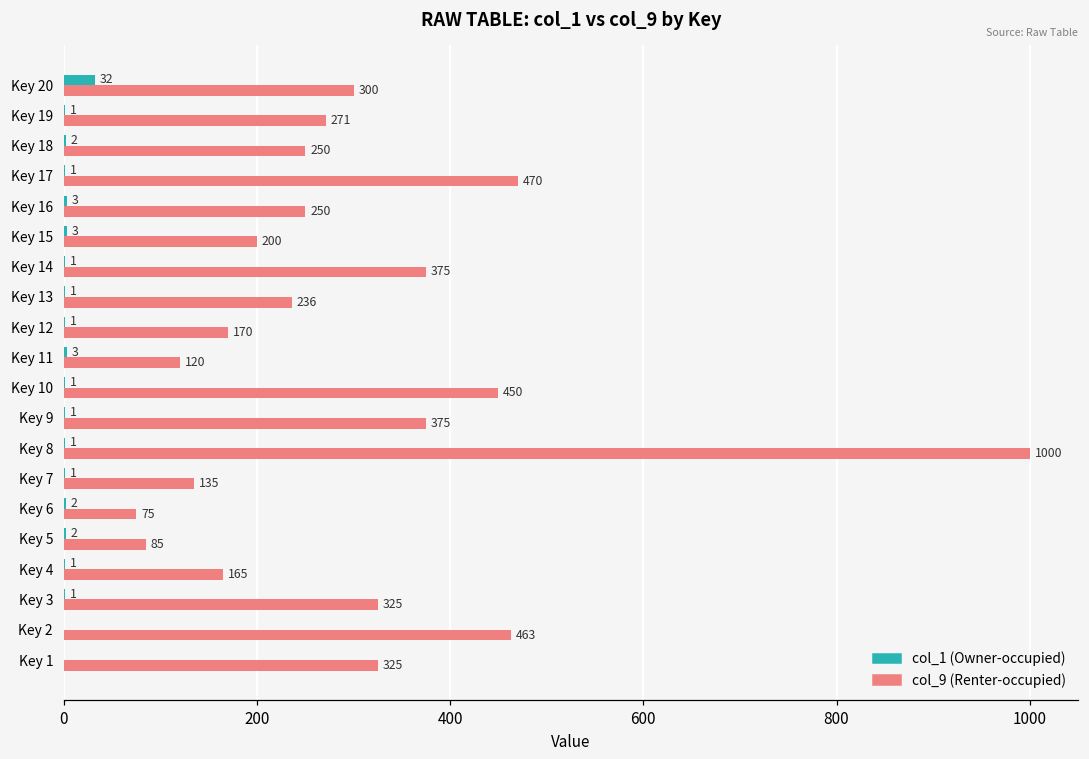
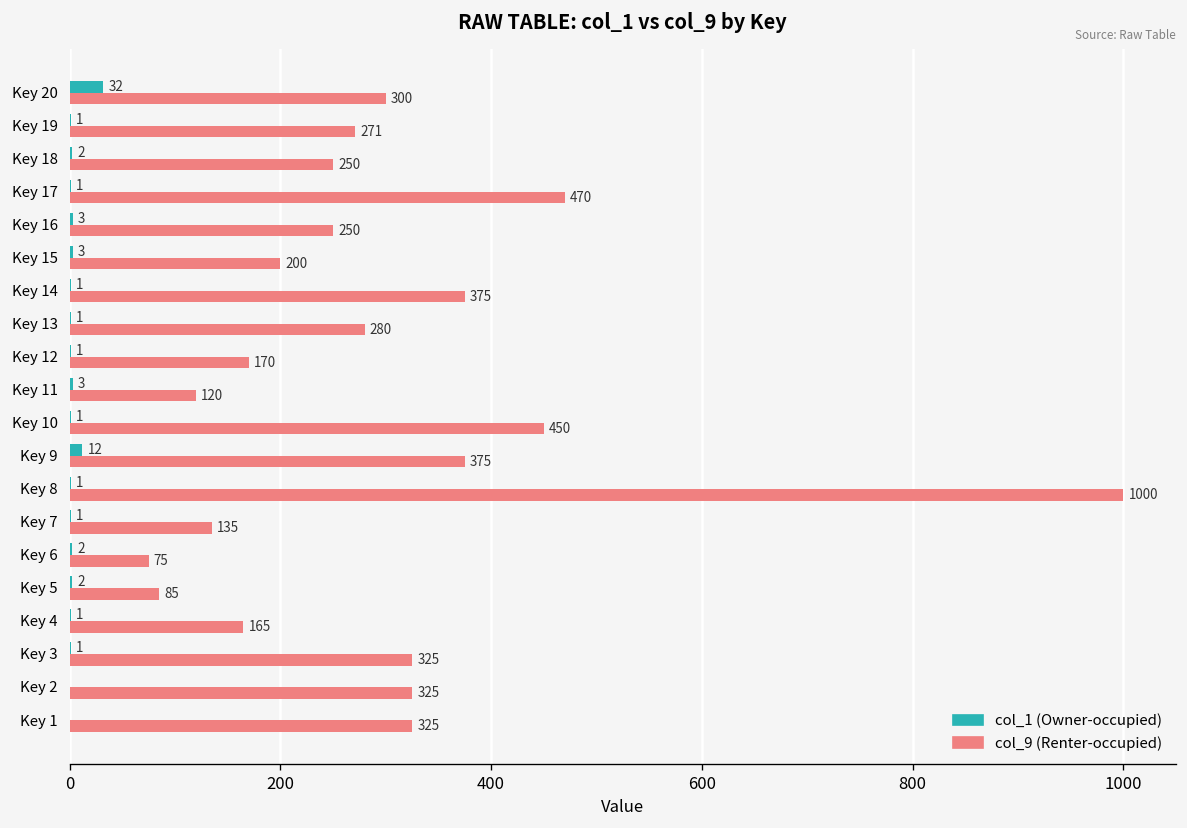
  {
    "col_1 (Owner-occupied)": {
      "Key 20": 32,
      "Key 19": 1,
      "Key 18": 2,
      "Key 17": 1,
      "Key 16": 3,
      "Key 15": 3,
      "Key 14": 1,
      "Key 13": 1,
      "Key 12": 1,
      "Key 11": 3,
      "Key 10": 1,
-     "Key 9": 1,
+     "Key 9": 12,
      "Key 8": 1,
      "Key 7": 1,
      "Key 6": 2,
      "Key 5": 2,
      "Key 4": 1,
      "Key 3": 1
    },
    "col_9 (Renter-occupied)": {
      "Key 20": 300,
      "Key 19": 271,
      "Key 18": 250,
      "Key 17": 470,
      "Key 16": 250,
      "Key 15": 200,
      "Key 14": 375,
-     "Key 13": 236,
+     "Key 13": 280,
      "Key 12": 170,
      "Key 11": 120,
      "Key 10": 450,
      "Key 9": 375,
      "Key 8": 1000,
      "Key 7": 135,
      "Key 6": 75,
      "Key 5": 85,
      "Key 4": 165,
      "Key 3": 325,
-     "Key 2": 463,
+     "Key 2": 325,
      "Key 1": 325
    }
  }
